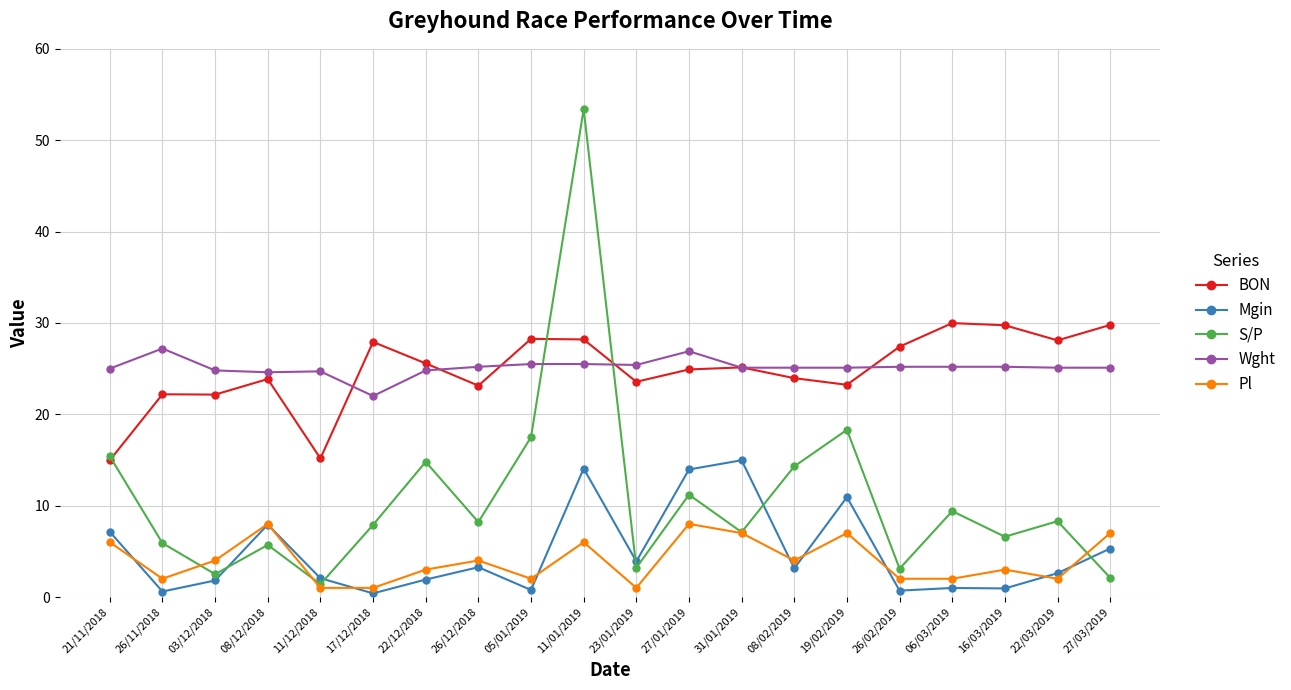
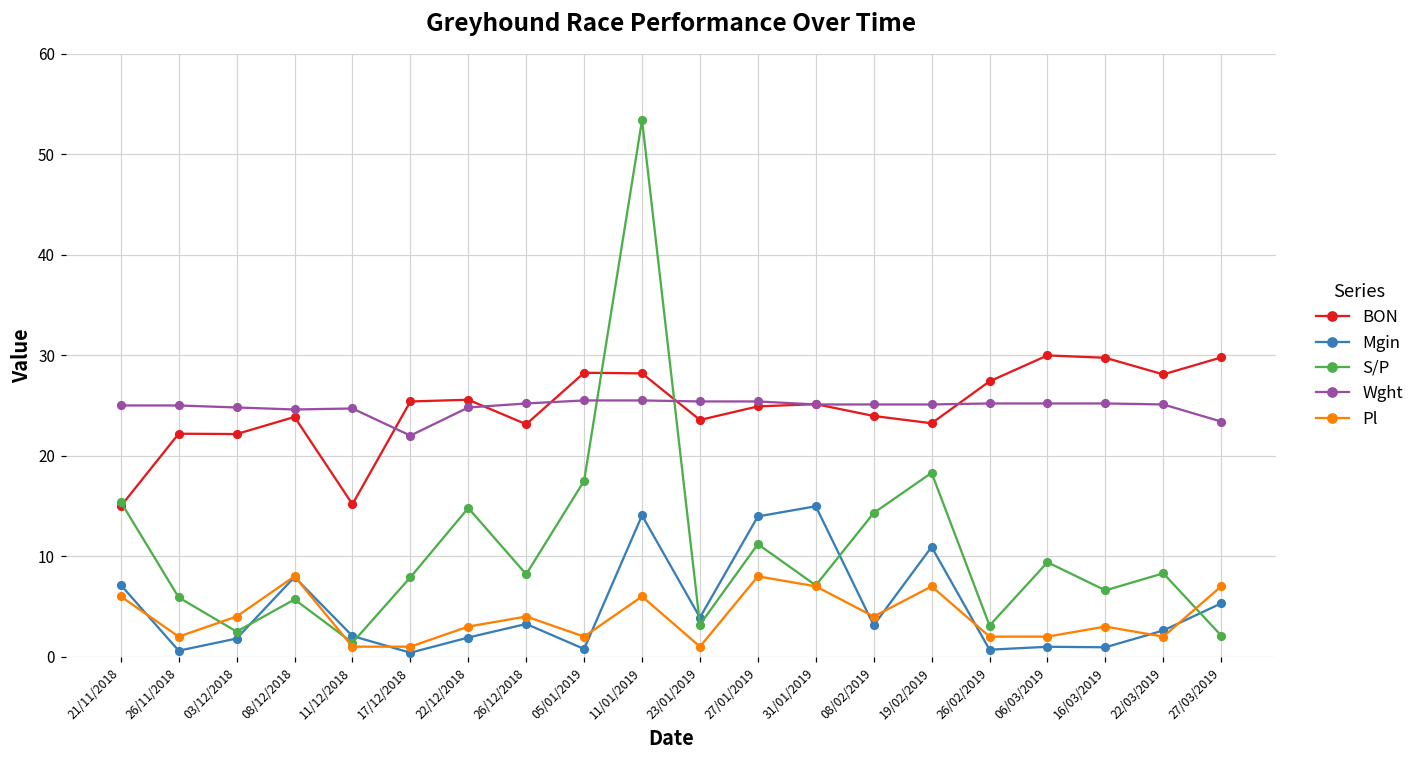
  {
    "BON": {
      "21/11/2018": 15,
      "26/11/2018": 22,
      "03/12/2018": 22,
      "08/12/2018": 24,
      "11/12/2018": 15,
-     "17/12/2018": 28,
+     "17/12/2018": 25,
      "22/12/2018": 26,
      "26/12/2018": 23,
      "05/01/2019": 28,
      "11/01/2019": 28,
      "23/01/2019": 24,
      "27/01/2019": 25,
      "08/02/2019": 24,
      "19/02/2019": 23,
      "26/02/2019": 27,
      "06/03/2019": 30,
      "16/03/2019": 30,
      "22/03/2019": 28,
      "27/03/2019": 30
    },
    "Mgin": {
      "21/11/2018": 7,
      "26/11/2018": 1,
      "03/12/2018": 2,
      "11/12/2018": 2,
      "17/12/2018": 0,
      "22/12/2018": 2,
      "26/12/2018": 3,
      "05/01/2019": 1,
      "11/01/2019": 14,
      "23/01/2019": 4,
      "27/01/2019": 14,
      "31/01/2019": 15,
      "08/02/2019": 3,
      "19/02/2019": 11,
      "26/02/2019": 1,
      "06/03/2019": 1,
      "16/03/2019": 1,
      "22/03/2019": 3,
      "27/03/2019": 5
    },
    "S/P": {
      "21/11/2018": 15,
      "26/11/2018": 6,
      "03/12/2018": 3,
      "08/12/2018": 6,
      "11/12/2018": 1,
      "17/12/2018": 8,
      "22/12/2018": 15,
      "26/12/2018": 8,
      "05/01/2019": 18,
      "11/01/2019": 53,
      "23/01/2019": 3,
      "27/01/2019": 11,
      "08/02/2019": 14,
      "19/02/2019": 18,
      "26/02/2019": 3,
      "06/03/2019": 9,
      "16/03/2019": 7,
      "22/03/2019": 8,
      "27/03/2019": 2
    },
    "Wght": {
      "21/11/2018": 25,
-     "26/11/2018": 27,
+     "26/11/2018": 25,
      "03/12/2018": 25,
      "08/12/2018": 25,
      "11/12/2018": 25,
      "17/12/2018": 22,
      "22/12/2018": 25,
      "26/12/2018": 25,
      "05/01/2019": 26,
      "11/01/2019": 26,
      "23/01/2019": 25,
-     "27/01/2019": 27,
+     "27/01/2019": 25,
      "08/02/2019": 25,
      "19/02/2019": 25,
      "26/02/2019": 25,
      "06/03/2019": 25,
      "16/03/2019": 25,
      "22/03/2019": 25,
-     "27/03/2019": 25
+     "27/03/2019": 23
    },
    "Pl": {
      "21/11/2018": 6,
      "26/11/2018": 2,
      "03/12/2018": 4,
      "11/12/2018": 1,
      "17/12/2018": 1,
      "22/12/2018": 3,
      "26/12/2018": 4,
      "05/01/2019": 2,
      "11/01/2019": 6,
      "23/01/2019": 1,
      "27/01/2019": 8,
      "08/02/2019": 4,
      "19/02/2019": 7,
      "26/02/2019": 2,
      "06/03/2019": 2,
      "16/03/2019": 3,
      "22/03/2019": 2,
      "27/03/2019": 7
    }
  }
